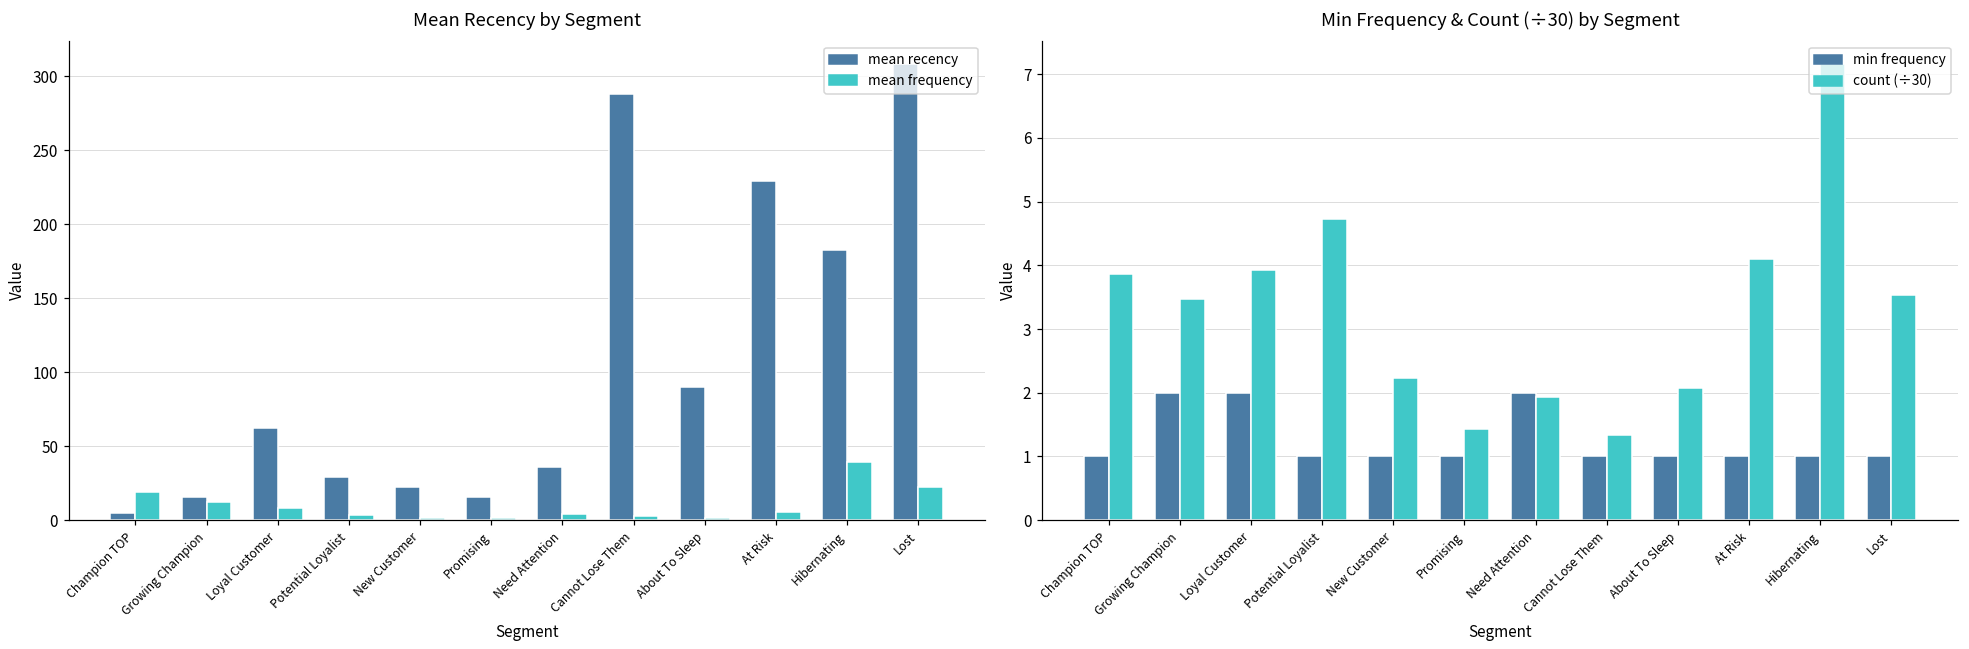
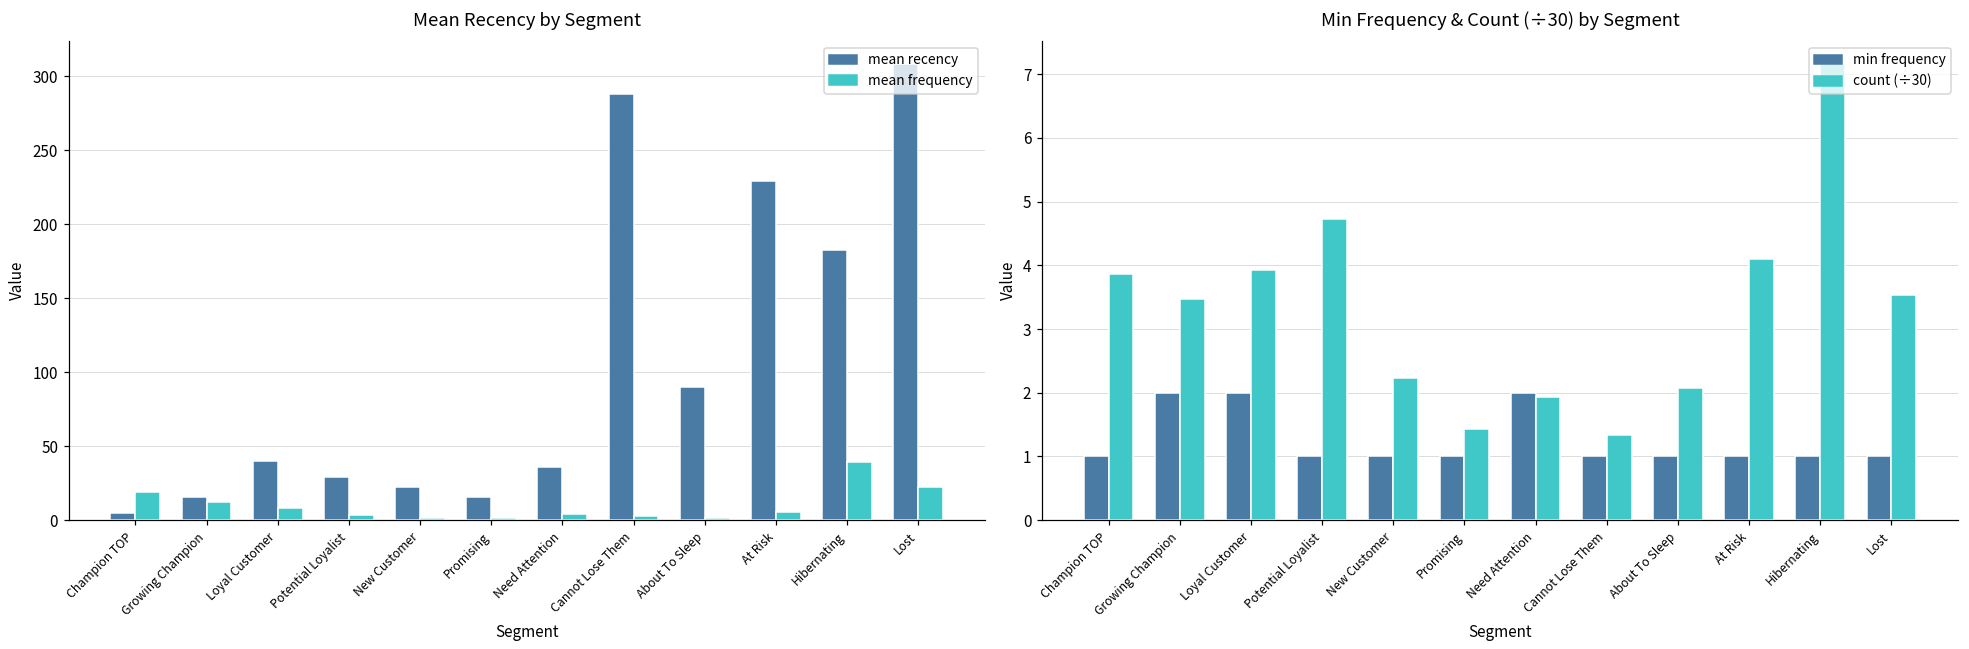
  {
    "Mean Recency by Segment": {
      "mean recency": {
        "Champion TOP": 5,
        "Growing Champion": 15,
-       "Loyal Customer": 63,
+       "Loyal Customer": 40,
        "Potential Loyalist": 29,
        "New Customer": 23,
        "Promising": 16,
        "Need Attention": 36,
        "Cannot Lose Them": 288,
        "About To Sleep": 90,
        "At Risk": 229,
        "Hibernating": 183
      },
      "mean frequency": {
        "Champion TOP": 19,
        "Growing Champion": 12,
        "Loyal Customer": 8,
        "Potential Loyalist": 4,
        "Need Attention": 4,
        "Cannot Lose Them": 3,
        "At Risk": 6,
        "Hibernating": 39,
        "Lost": 22
      }
    },
    "Min Frequency & Count (÷30) by Segment": {
      "min frequency": {
        "Champion TOP": 1.0,
        "Growing Champion": 2.0,
        "Loyal Customer": 2.0,
        "Potential Loyalist": 1.0,
        "New Customer": 1.0,
        "Promising": 1.0,
        "Need Attention": 2.0,
        "Cannot Lose Them": 1.0,
        "About To Sleep": 1.0,
        "At Risk": 1.0,
        "Hibernating": 1.0,
        "Lost": 1.0
      },
      "count (÷30)": {
        "Champion TOP": 3.9,
        "Growing Champion": 3.5,
        "Loyal Customer": 3.9,
        "Potential Loyalist": 4.7,
        "New Customer": 2.2,
        "Promising": 1.4,
        "Need Attention": 1.9,
        "Cannot Lose Them": 1.3,
        "About To Sleep": 2.1,
        "At Risk": 4.1,
        "Lost": 3.5
      }
    }
  }
